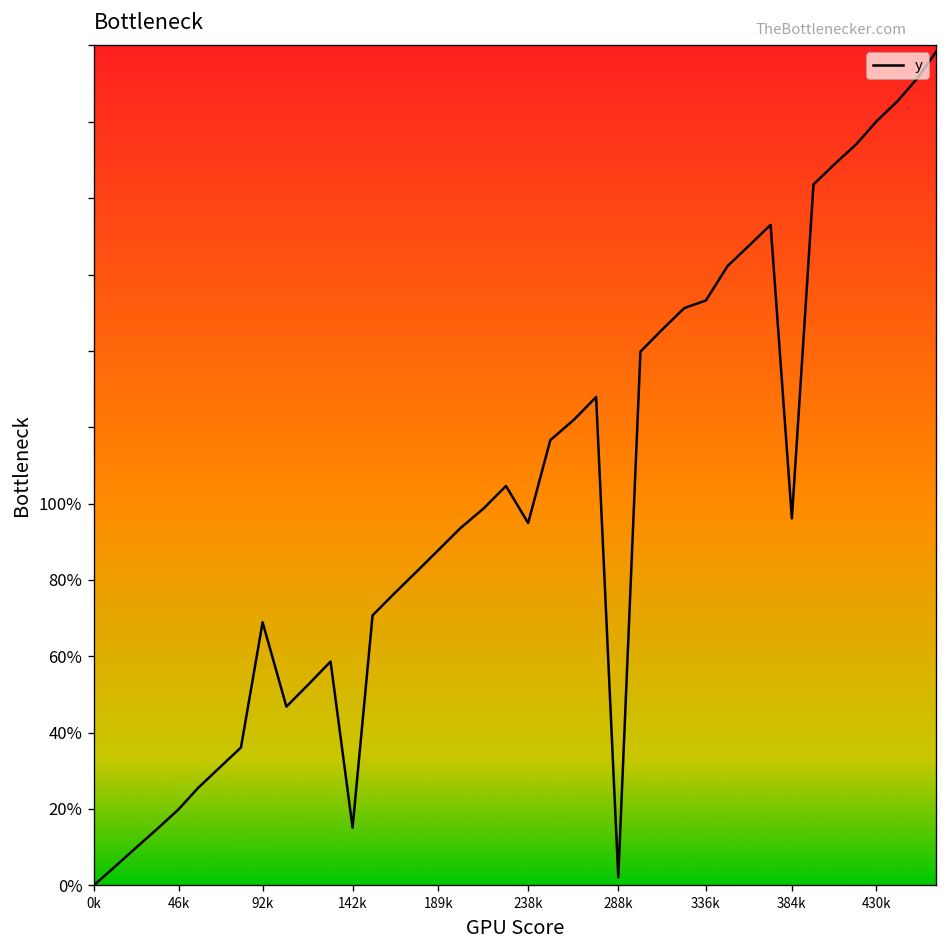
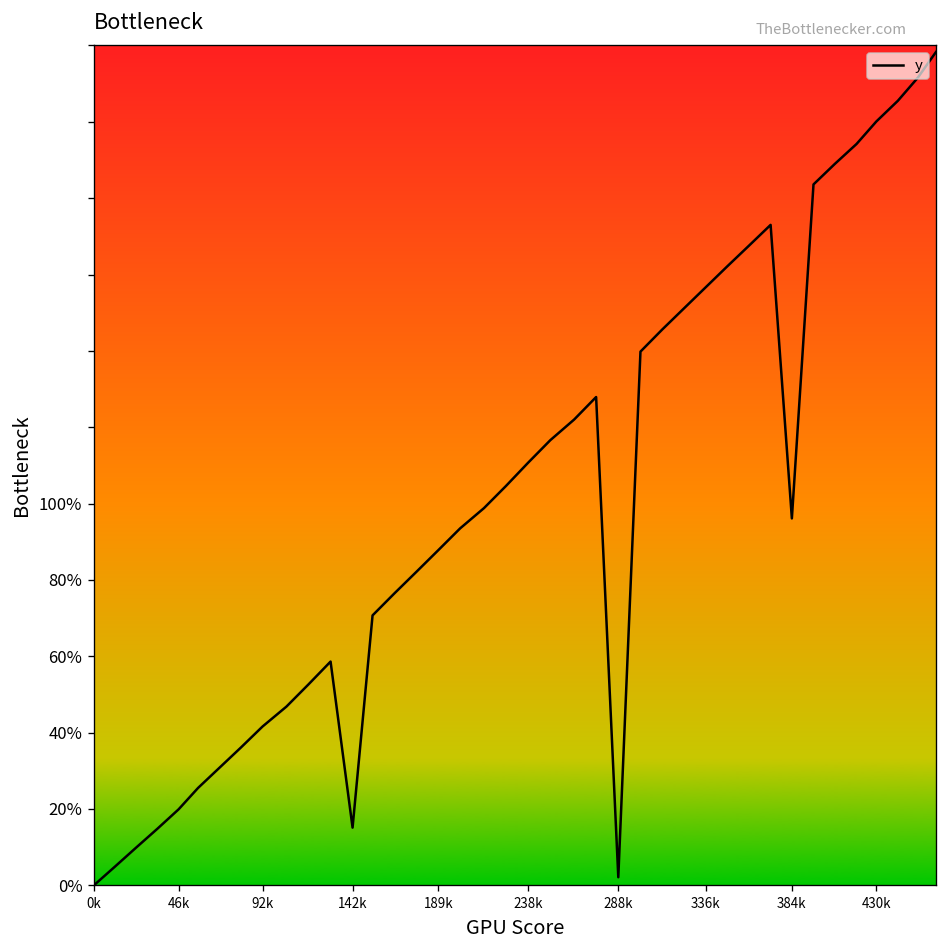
  {
    "0k": "0%",
    "46k": "20%",
-   "92k": "69%",
+   "92k": "42%",
    "142k": "15%",
    "189k": "88%",
-   "238k": "95%",
+   "238k": "111%",
    "288k": "2%",
-   "336k": "153%",
+   "336k": "157%",
    "384k": "96%",
    "430k": "200%"
  }
